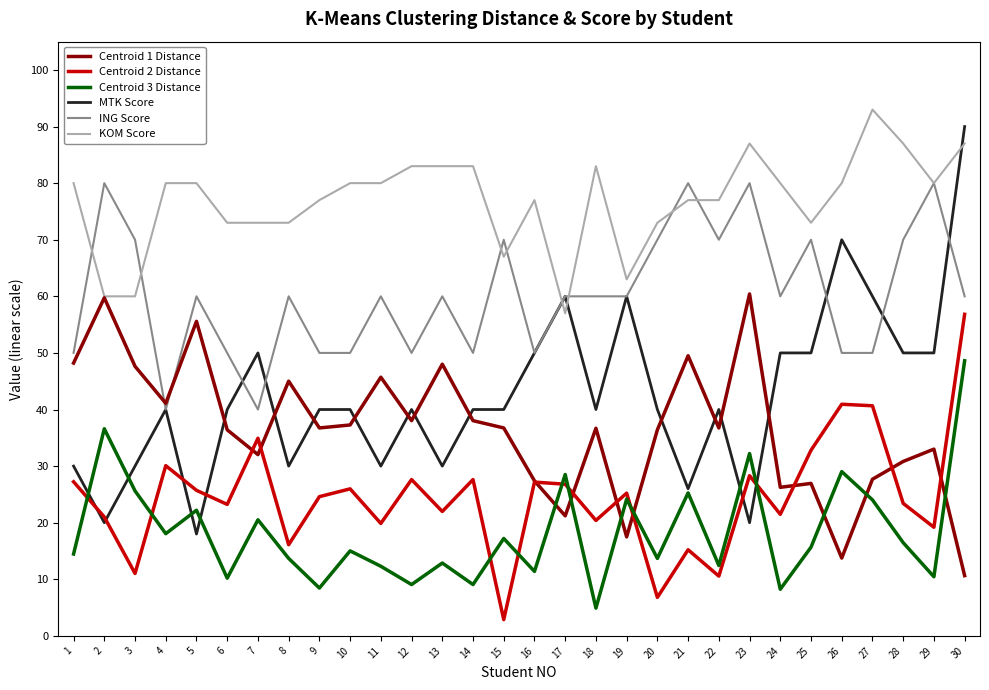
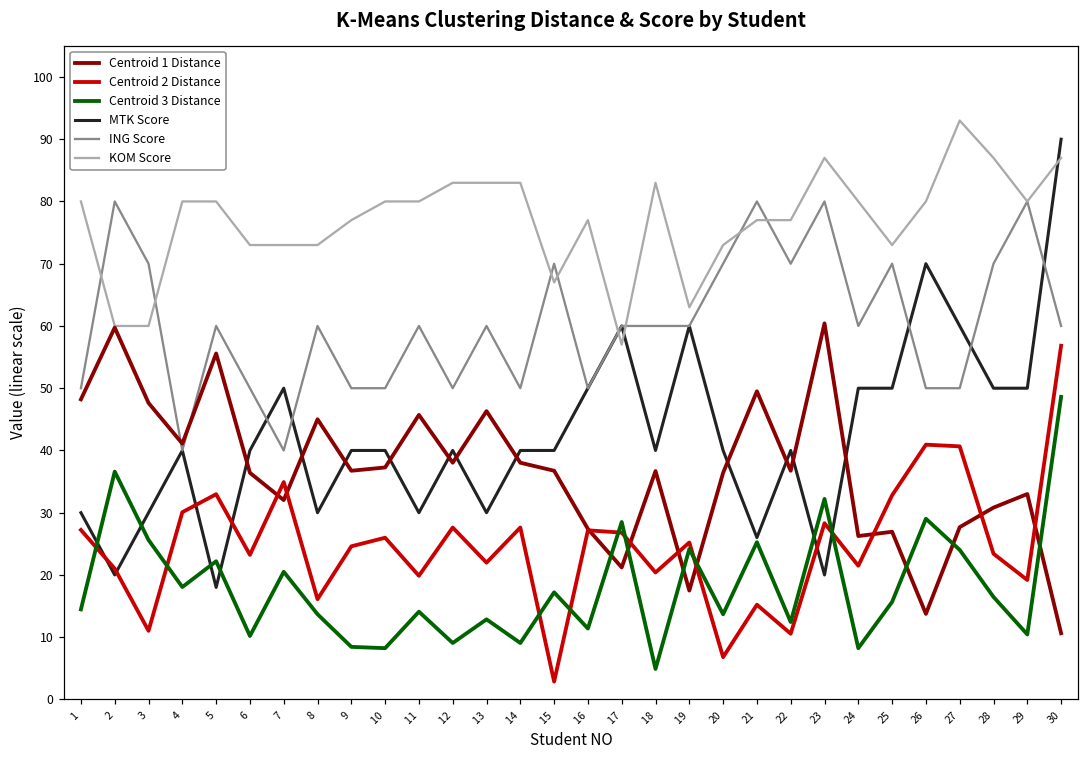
  {
    "Centroid 1 Distance": {
      "1": 48,
      "3": 48,
      "4": 41,
      "5": 56,
      "6": 36,
      "7": 32,
      "8": 45,
      "9": 37,
      "10": 37,
      "11": 46,
      "12": 38,
-     "13": 48,
+     "13": 46,
      "14": 38,
      "15": 37,
      "17": 21,
      "18": 37,
      "19": 17,
      "20": 36,
      "21": 50,
      "22": 37,
      "23": 60,
      "24": 26,
      "25": 27,
      "26": 14,
      "27": 28,
      "28": 31,
      "29": 33,
      "30": 11
    },
    "Centroid 2 Distance": {
      "1": 27,
      "2": 21,
      "3": 11,
      "4": 30,
-     "5": 26,
+     "5": 33,
      "6": 23,
      "7": 35,
      "8": 16,
      "9": 25,
      "10": 26,
      "11": 20,
      "12": 28,
      "13": 22,
      "14": 28,
      "15": 3,
      "17": 27,
      "18": 20,
      "19": 25,
      "20": 7,
      "21": 15,
      "22": 11,
      "23": 28,
      "24": 21,
      "25": 33,
      "26": 41,
      "27": 41,
      "28": 23,
      "29": 19,
      "30": 57
    },
    "Centroid 3 Distance": {
      "1": 14,
      "2": 37,
      "3": 26,
      "4": 18,
      "5": 22,
      "6": 10,
      "7": 21,
      "8": 14,
      "9": 8,
-     "10": 15,
-     "11": 12,
+     "10": 8,
+     "11": 14,
      "12": 9,
      "13": 13,
      "14": 9,
      "15": 17,
      "16": 11,
      "17": 29,
      "18": 5,
      "19": 24,
      "20": 14,
      "21": 25,
      "22": 12,
      "23": 32,
      "24": 8,
      "25": 16,
      "26": 29,
      "27": 24,
      "28": 16,
      "29": 10,
      "30": 49
    },
    "MTK Score": {
      "1": 30,
      "2": 20,
      "3": 30,
      "5": 18,
      "6": 40,
      "7": 50,
      "8": 30,
      "9": 40,
      "10": 40,
      "11": 30,
      "12": 40,
      "13": 30,
      "14": 40,
      "15": 40,
      "18": 40,
      "20": 40,
      "21": 26,
      "22": 40,
      "23": 20,
      "24": 50,
      "25": 50,
      "26": 70,
      "27": 60,
      "28": 50,
      "29": 50,
      "30": 90
    }
  }
